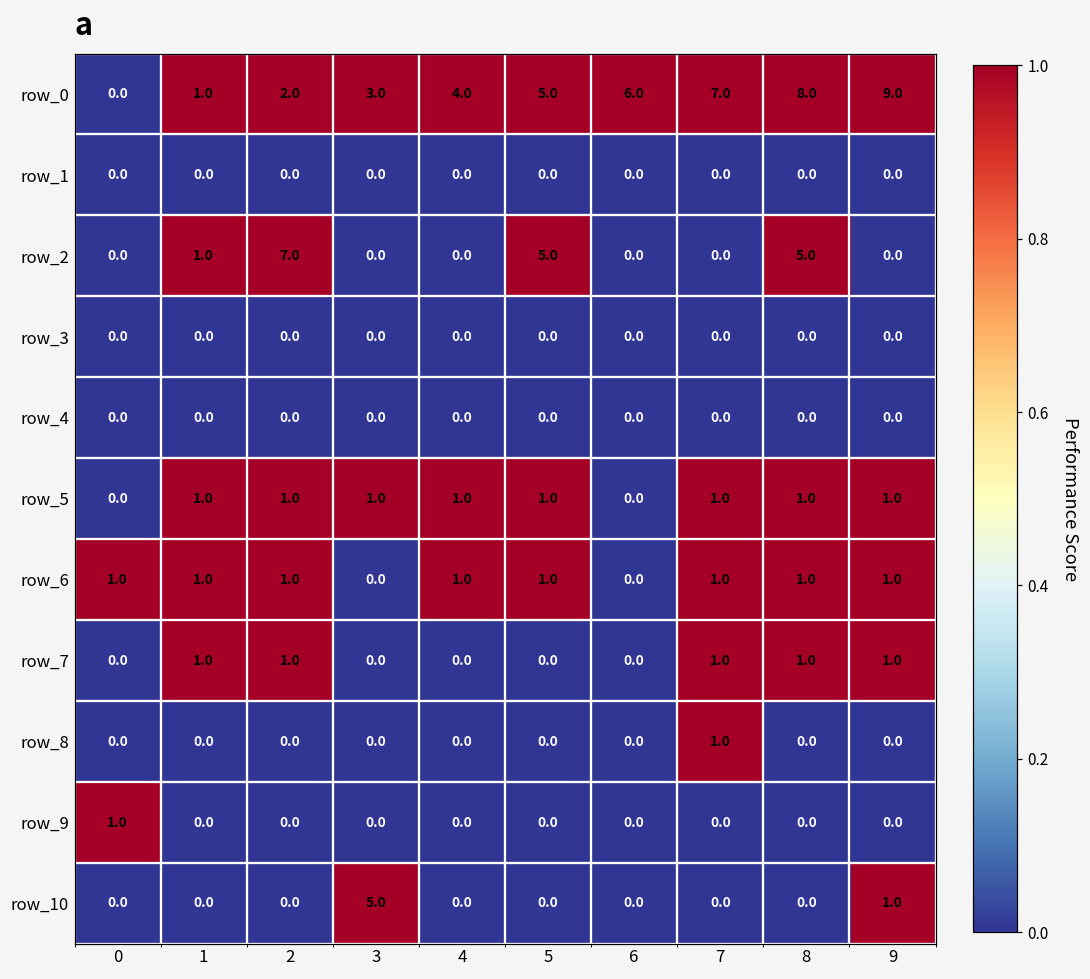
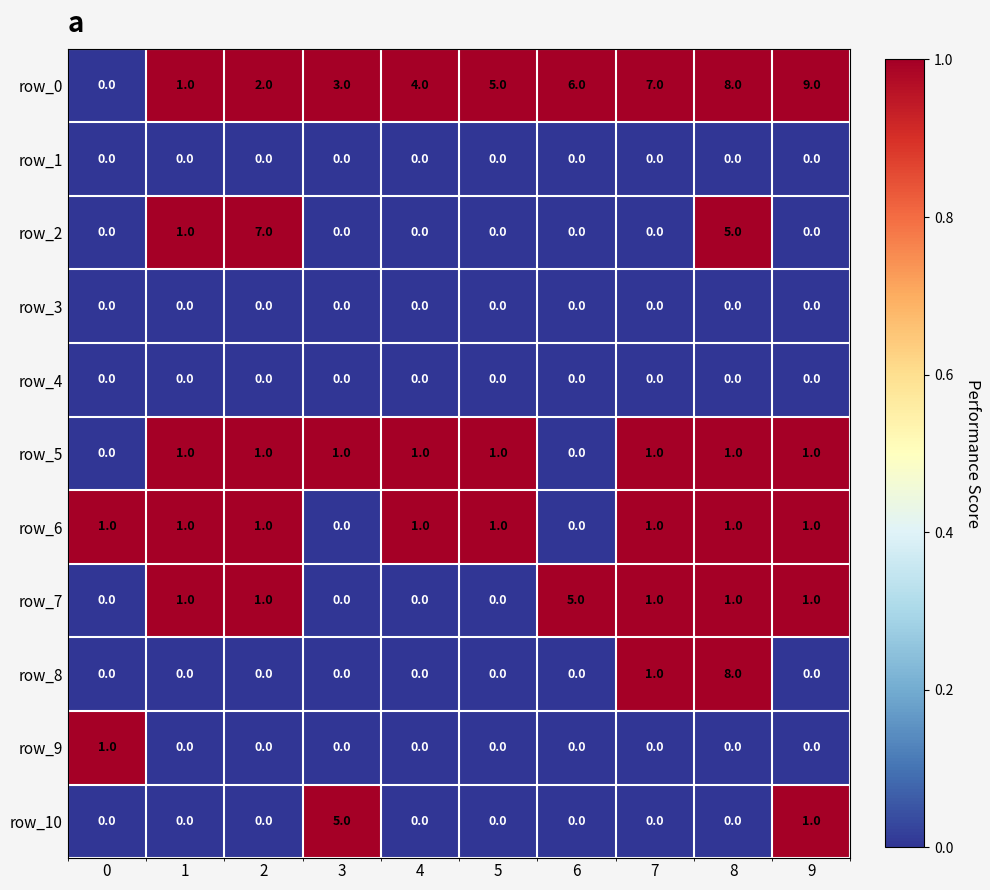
  {
    "row_0": {
      "0": 0.0,
      "1": 1.0,
      "2": 2.0,
      "3": 3.0,
      "4": 4.0,
      "5": 5.0,
      "6": 6.0,
      "7": 7.0,
      "8": 8.0,
      "9": 9.0
    },
    "row_1": {
      "0": 0.0,
      "1": 0.0,
      "2": 0.0,
      "3": 0.0,
      "4": 0.0,
      "5": 0.0,
      "6": 0.0,
      "7": 0.0,
      "8": 0.0,
      "9": 0.0
    },
    "row_2": {
      "0": 0.0,
      "1": 1.0,
      "2": 7.0,
      "3": 0.0,
      "4": 0.0,
-     "5": 5.0,
+     "5": 0.0,
      "6": 0.0,
      "7": 0.0,
      "8": 5.0,
      "9": 0.0
    },
    "row_3": {
      "0": 0.0,
      "1": 0.0,
      "2": 0.0,
      "3": 0.0,
      "4": 0.0,
      "5": 0.0,
      "6": 0.0,
      "7": 0.0,
      "8": 0.0,
      "9": 0.0
    },
    "row_4": {
      "0": 0.0,
      "1": 0.0,
      "2": 0.0,
      "3": 0.0,
      "4": 0.0,
      "5": 0.0,
      "6": 0.0,
      "7": 0.0,
      "8": 0.0,
      "9": 0.0
    },
    "row_5": {
      "0": 0.0,
      "1": 1.0,
      "2": 1.0,
      "3": 1.0,
      "4": 1.0,
      "5": 1.0,
      "6": 0.0,
      "7": 1.0,
      "8": 1.0,
      "9": 1.0
    },
    "row_6": {
      "0": 1.0,
      "1": 1.0,
      "2": 1.0,
      "3": 0.0,
      "4": 1.0,
      "5": 1.0,
      "6": 0.0,
      "7": 1.0,
      "8": 1.0,
      "9": 1.0
    },
    "row_7": {
      "0": 0.0,
      "1": 1.0,
      "2": 1.0,
      "3": 0.0,
      "4": 0.0,
      "5": 0.0,
-     "6": 0.0,
+     "6": 5.0,
      "7": 1.0,
      "8": 1.0,
      "9": 1.0
    },
    "row_8": {
      "0": 0.0,
      "1": 0.0,
      "2": 0.0,
      "3": 0.0,
      "4": 0.0,
      "5": 0.0,
      "6": 0.0,
      "7": 1.0,
-     "8": 0.0,
+     "8": 8.0,
      "9": 0.0
    },
    "row_9": {
      "0": 1.0,
      "1": 0.0,
      "2": 0.0,
      "3": 0.0,
      "4": 0.0,
      "5": 0.0,
      "6": 0.0,
      "7": 0.0,
      "8": 0.0,
      "9": 0.0
    },
    "row_10": {
      "0": 0.0,
      "1": 0.0,
      "2": 0.0,
      "3": 5.0,
      "4": 0.0,
      "5": 0.0,
      "6": 0.0,
      "7": 0.0,
      "8": 0.0,
      "9": 1.0
    }
  }
